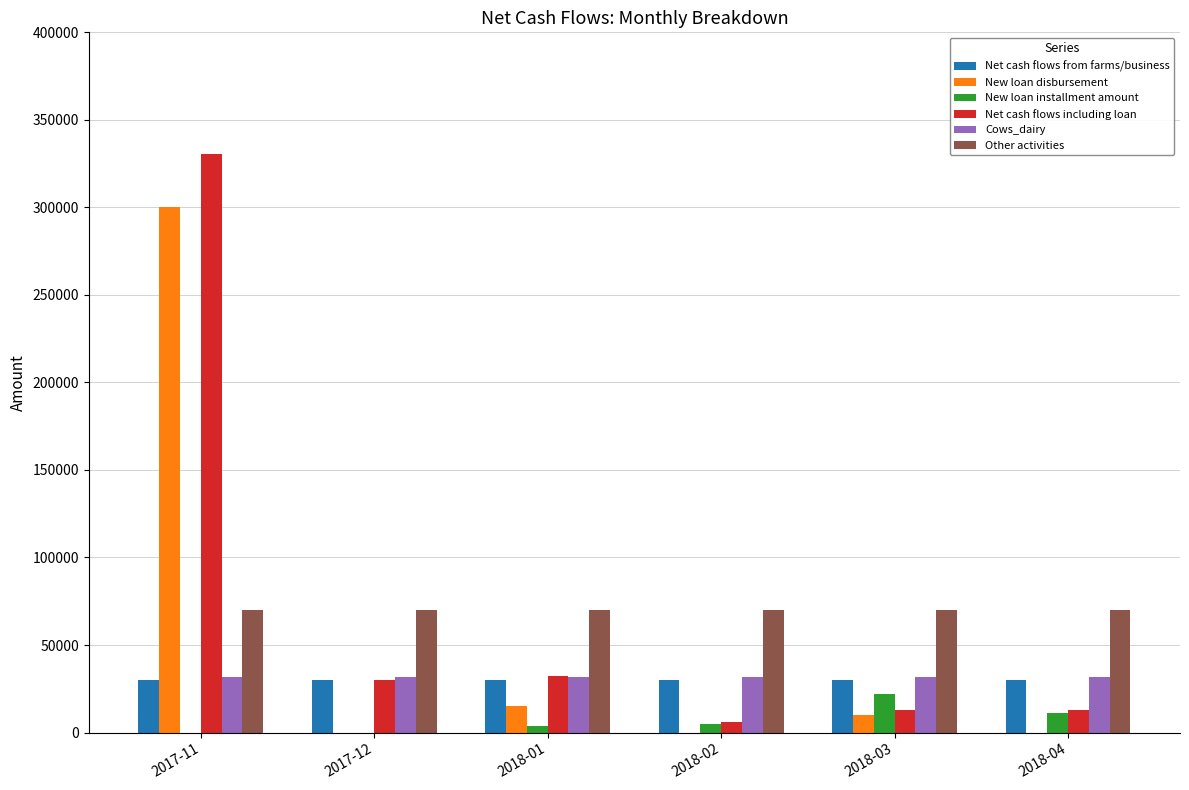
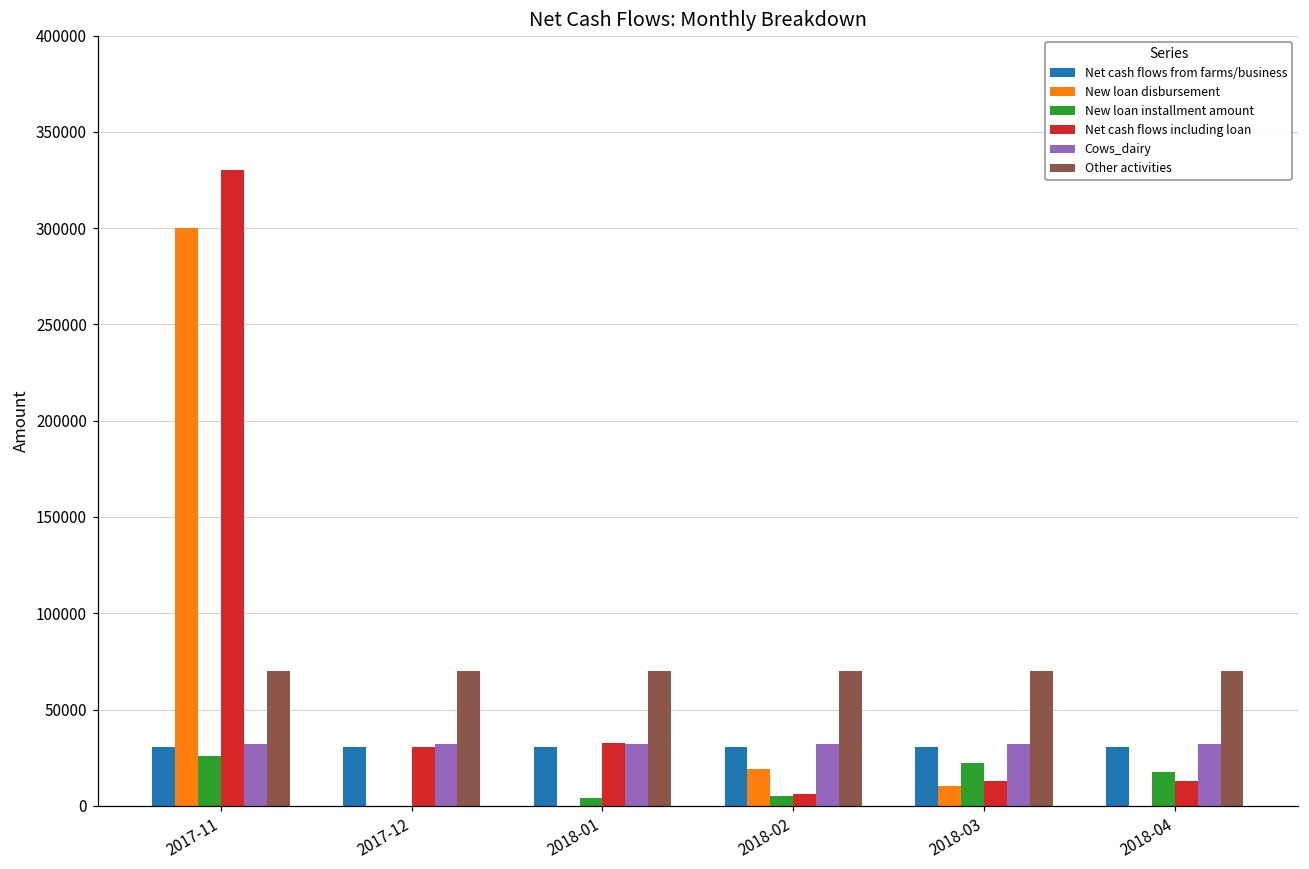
  {
    "Net cash flows from farms/business": {
      "2017-11": 30000,
      "2017-12": 30000,
      "2018-01": 30000,
      "2018-02": 30000,
      "2018-03": 30000,
      "2018-04": 30000
    },
    "New loan disbursement": {
      "2017-11": 300000,
      "2017-12": 0,
-     "2018-01": 15000,
-     "2018-02": 0,
+     "2018-01": 0,
+     "2018-02": 19000,
      "2018-03": 10000,
      "2018-04": 0
    },
    "New loan installment amount": {
-     "2017-11": 0,
+     "2017-11": 26000,
      "2017-12": 0,
      "2018-01": 4000,
      "2018-02": 5000,
      "2018-03": 22000,
-     "2018-04": 11000
+     "2018-04": 18000
    },
    "Net cash flows including loan": {
      "2017-11": 330000,
      "2017-12": 30000,
      "2018-01": 32000,
      "2018-02": 6000,
      "2018-03": 13000,
      "2018-04": 13000
    },
    "Cows_dairy": {
      "2017-11": 32000,
      "2017-12": 32000,
      "2018-01": 32000,
      "2018-02": 32000,
      "2018-03": 32000,
      "2018-04": 32000
    },
    "Other activities": {
      "2017-11": 70000,
      "2017-12": 70000,
      "2018-01": 70000,
      "2018-02": 70000,
      "2018-03": 70000,
      "2018-04": 70000
    }
  }
